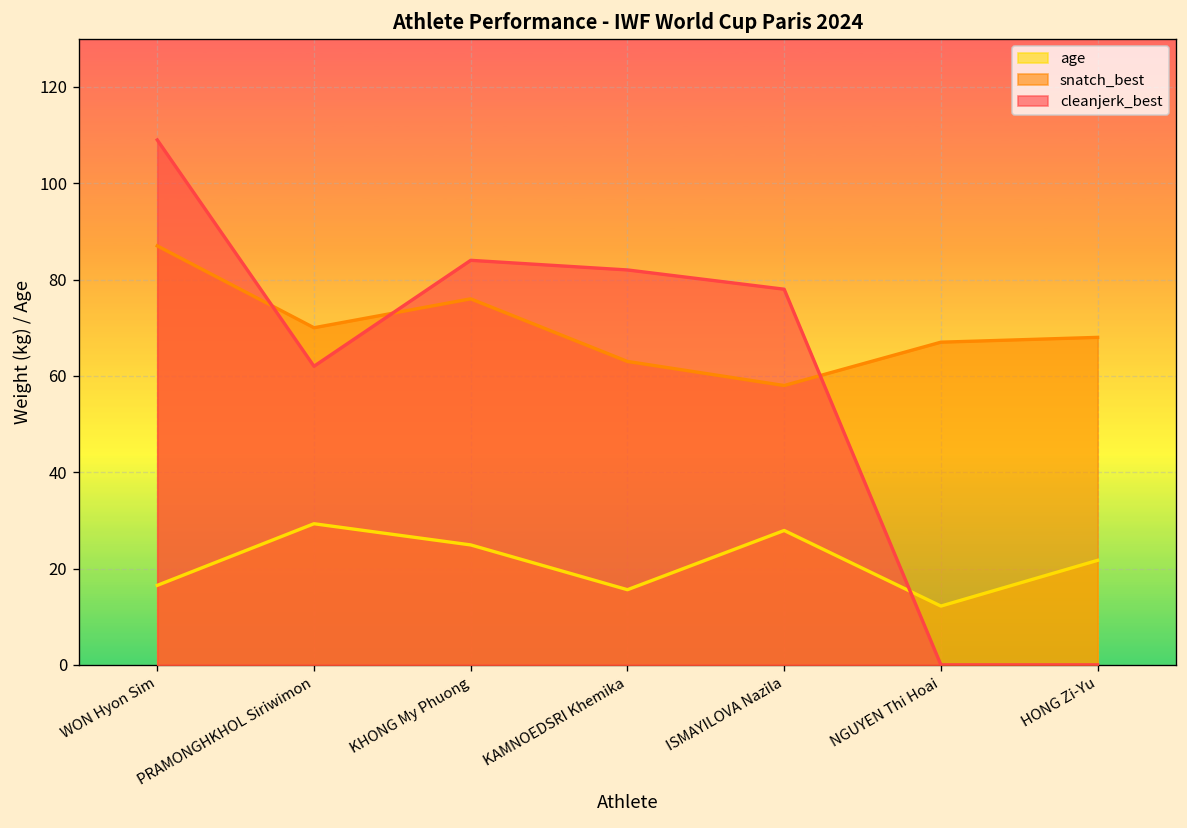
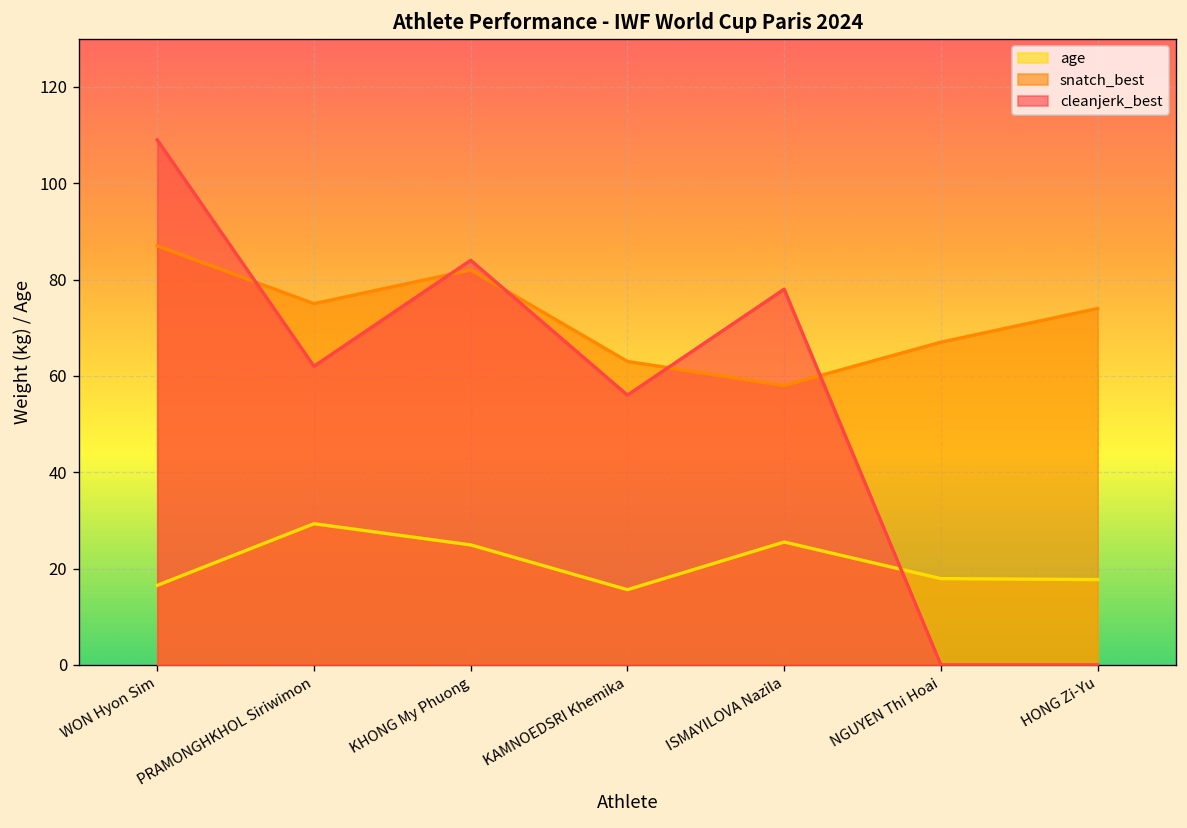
  {
    "age": {
      "WON Hyon Sim": 17,
      "PRAMONGHKHOL Siriwimon": 29,
      "KHONG My Phuong": 25,
      "KAMNOEDSRI Khemika": 16,
-     "ISMAYILOVA Nazila": 28,
-     "NGUYEN Thi Hoai": 12,
-     "HONG Zi-Yu": 22
+     "ISMAYILOVA Nazila": 26,
+     "NGUYEN Thi Hoai": 18,
+     "HONG Zi-Yu": 18
    },
    "snatch_best": {
      "WON Hyon Sim": 87,
-     "PRAMONGHKHOL Siriwimon": 70,
-     "KHONG My Phuong": 76,
+     "PRAMONGHKHOL Siriwimon": 75,
+     "KHONG My Phuong": 82,
      "KAMNOEDSRI Khemika": 63,
      "ISMAYILOVA Nazila": 58,
      "NGUYEN Thi Hoai": 67,
-     "HONG Zi-Yu": 68
+     "HONG Zi-Yu": 74
    },
    "cleanjerk_best": {
      "WON Hyon Sim": 109,
      "PRAMONGHKHOL Siriwimon": 62,
      "KHONG My Phuong": 84,
-     "KAMNOEDSRI Khemika": 82,
+     "KAMNOEDSRI Khemika": 56,
      "ISMAYILOVA Nazila": 78,
      "NGUYEN Thi Hoai": 0,
      "HONG Zi-Yu": 0
    }
  }
